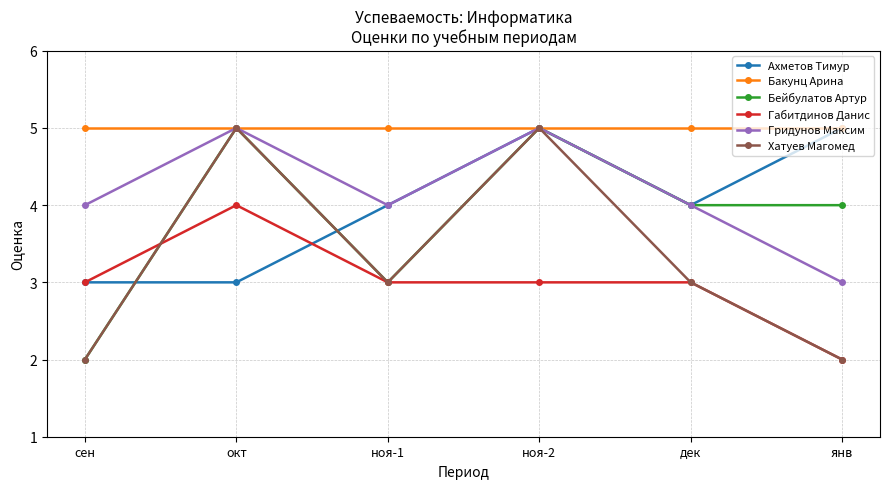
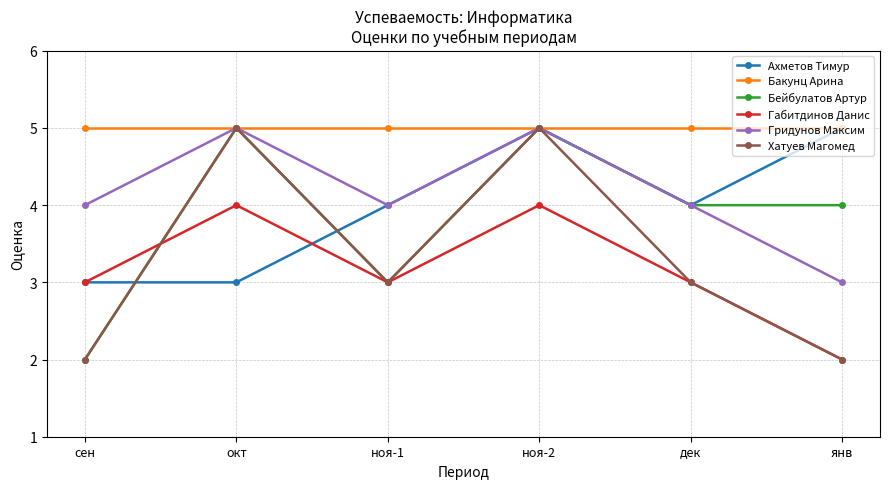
  {
    "Ахметов Тимур": {
      "окт": 3
    },
    "Бакунц Арина": {
      "сен": 5,
      "ноя-1": 5,
      "дек": 5
    },
    "Бейбулатов Артур": {
      "янв": 4
    },
    "Габитдинов Данис": {
      "окт": 4,
-     "ноя-2": 3
+     "ноя-2": 4
    },
    "Гридунов Максим": {
      "сен": 4,
      "янв": 3
    }
  }
